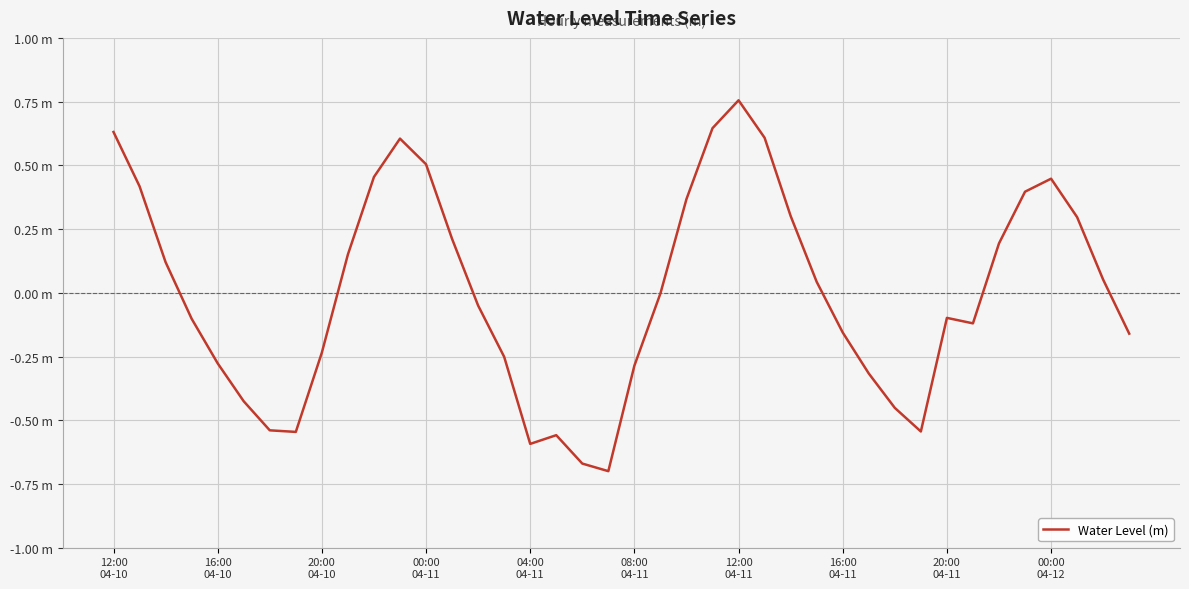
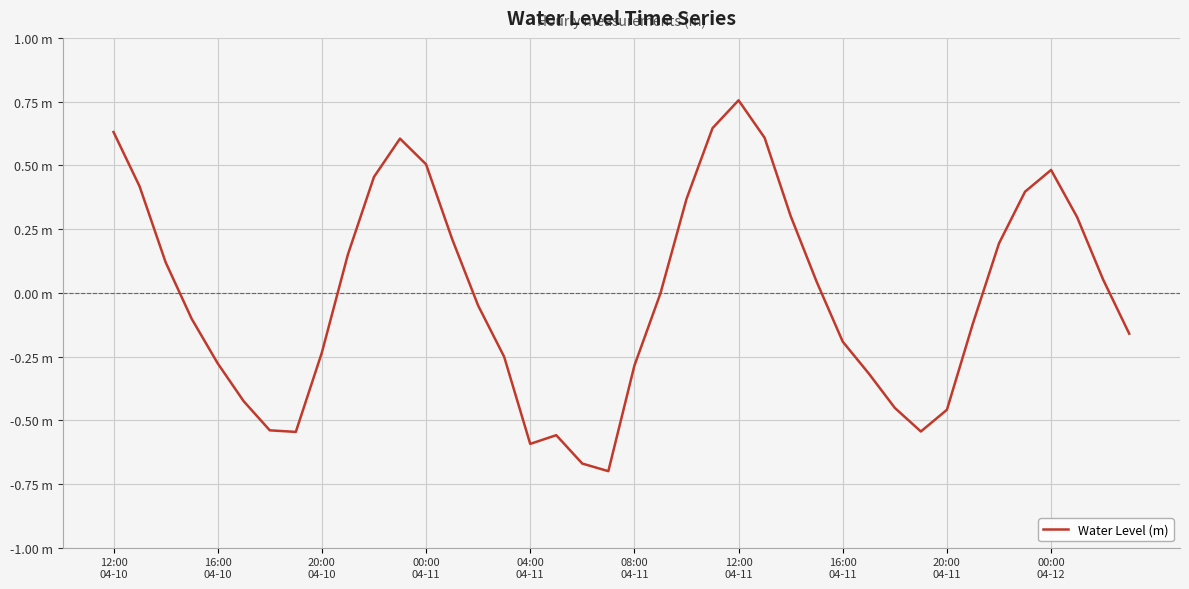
  {
    "12:00 04-10": "0.63 m",
    "16:00 04-10": "-0.28 m",
    "20:00 04-10": "-0.23 m",
    "00:00 04-11": "0.50 m",
    "04:00 04-11": "-0.59 m",
    "08:00 04-11": "-0.29 m",
    "12:00 04-11": "0.76 m",
-   "16:00 04-11": "-0.16 m",
-   "20:00 04-11": "-0.10 m",
-   "00:00 04-12": "0.45 m"
+   "16:00 04-11": "-0.19 m",
+   "20:00 04-11": "-0.46 m",
+   "00:00 04-12": "0.48 m"
  }
